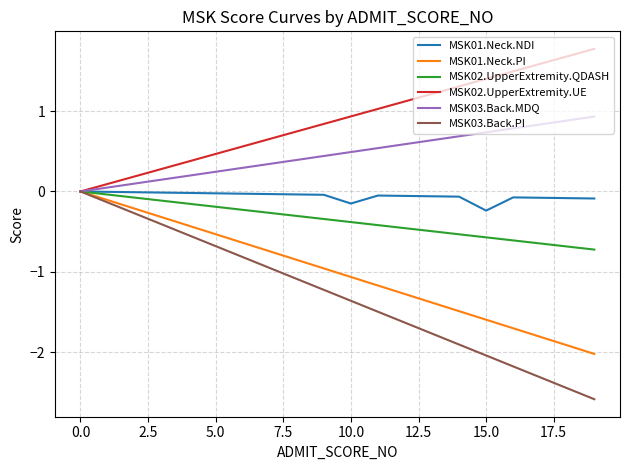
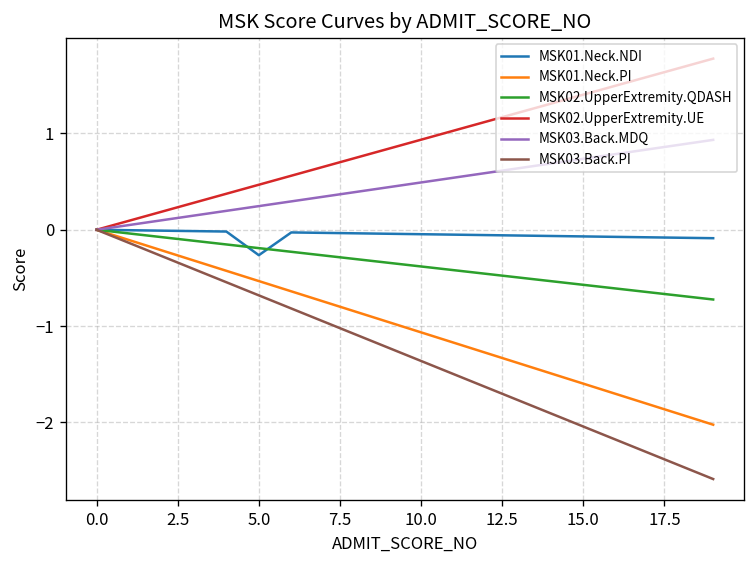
  {
    "MSK01.Neck.NDI": {
-     "5.0": 0.0,
-     "10.0": -0.2,
-     "15.0": -0.2
+     "5.0": -0.3,
+     "10.0": 0.0,
+     "15.0": -0.1
    },
    "MSK01.Neck.PI": {
      "5.0": -0.5,
      "10.0": -1.1,
      "15.0": -1.6
    },
    "MSK02.UpperExtremity.QDASH": {
      "5.0": -0.2,
      "10.0": -0.4,
      "15.0": -0.6
    },
    "MSK02.UpperExtremity.UE": {
      "5.0": 0.5,
      "10.0": 0.9
    },
    "MSK03.Back.MDQ": {
      "5.0": 0.2,
      "10.0": 0.5
    },
    "MSK03.Back.PI": {
      "5.0": -0.7,
      "10.0": -1.4,
      "15.0": -2.0
    }
  }
